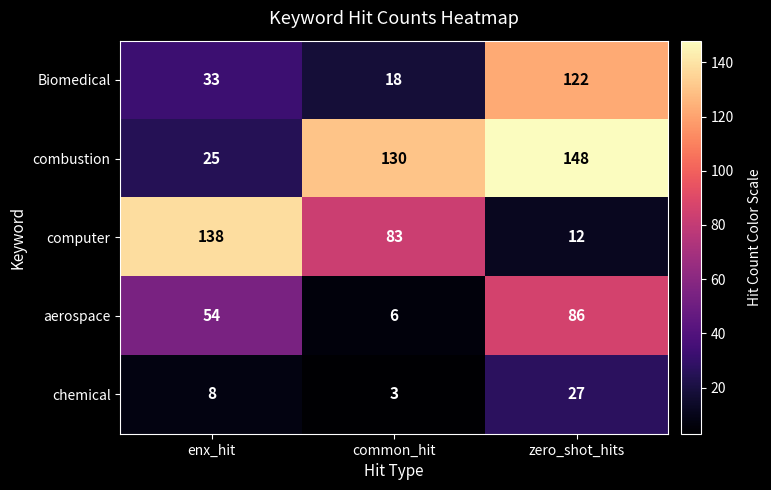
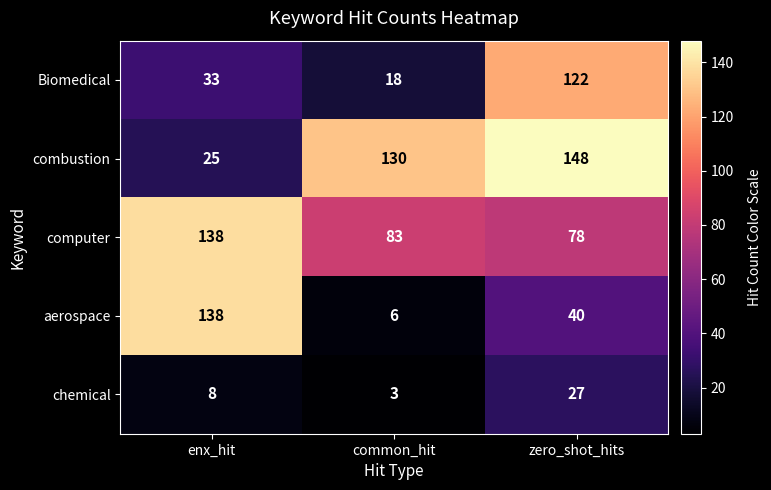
  {
    "Biomedical": {
      "enx_hit": 33,
      "common_hit": 18,
      "zero_shot_hits": 122
    },
    "combustion": {
      "enx_hit": 25,
      "common_hit": 130,
      "zero_shot_hits": 148
    },
    "computer": {
      "enx_hit": 138,
      "common_hit": 83,
-     "zero_shot_hits": 12
+     "zero_shot_hits": 78
    },
    "aerospace": {
-     "enx_hit": 54,
+     "enx_hit": 138,
      "common_hit": 6,
-     "zero_shot_hits": 86
+     "zero_shot_hits": 40
    },
    "chemical": {
      "enx_hit": 8,
      "common_hit": 3,
      "zero_shot_hits": 27
    }
  }
